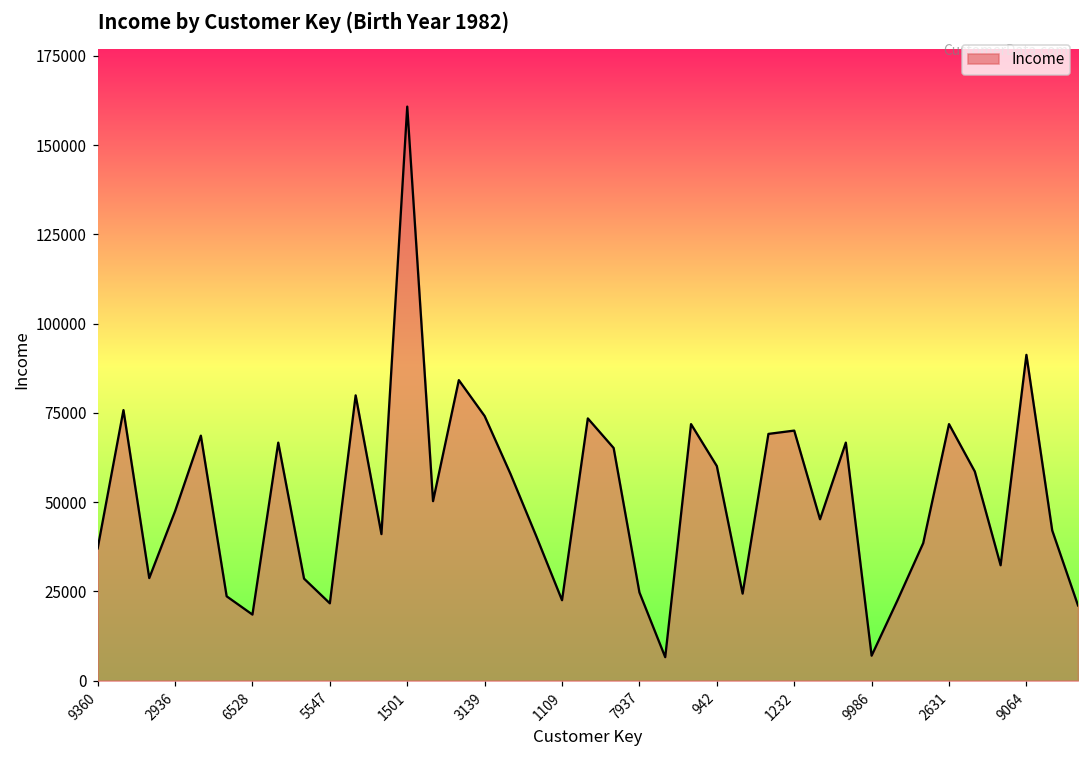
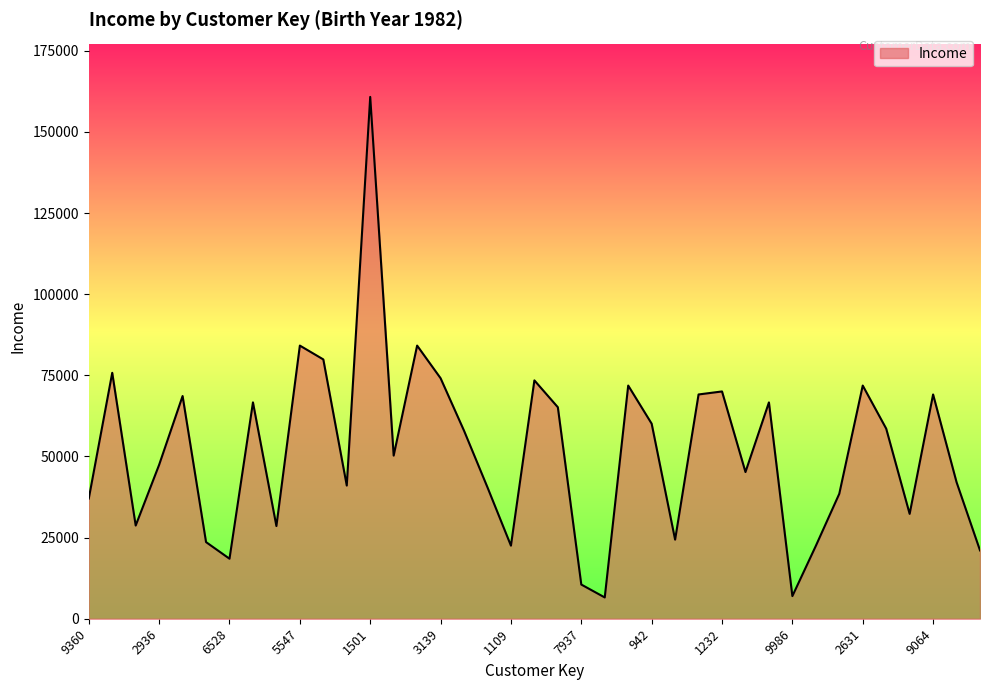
  {
    "9360": 37000,
    "2936": 47000,
    "6528": 18000,
-   "5547": 22000,
+   "5547": 84000,
    "1501": 161000,
    "3139": 74000,
    "1109": 23000,
-   "7937": 25000,
+   "7937": 11000,
    "942": 60000,
    "1232": 70000,
    "9986": 7000,
    "2631": 72000,
-   "9064": 91000
+   "9064": 69000
  }
